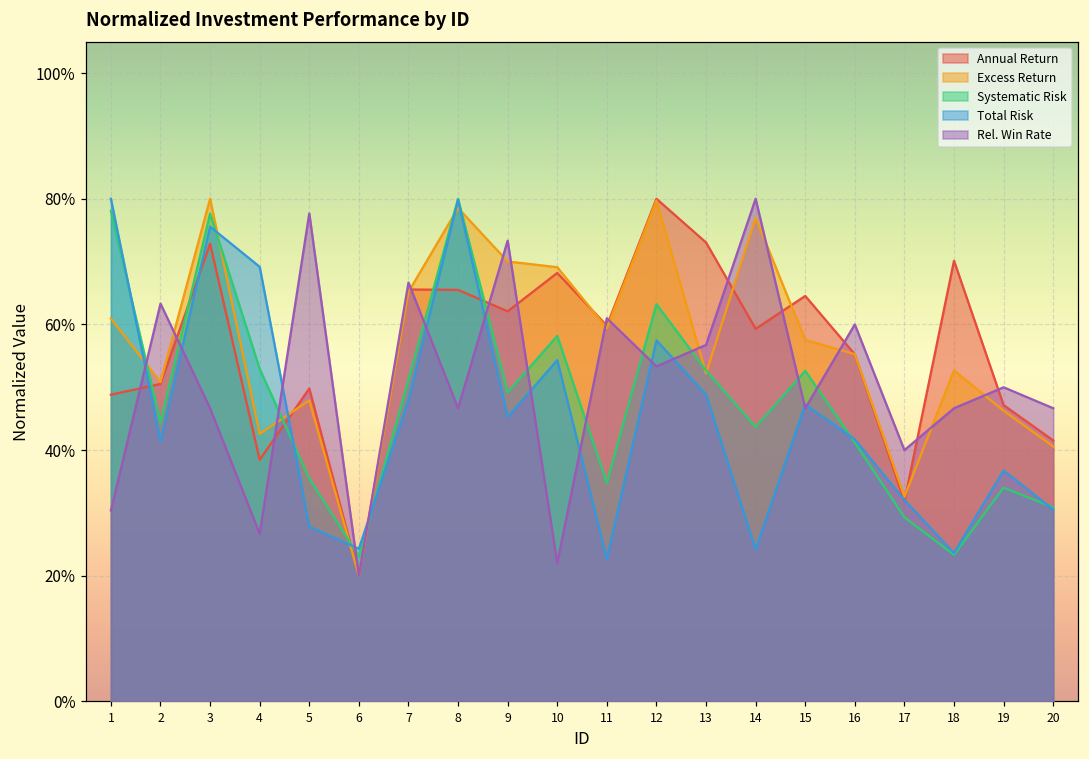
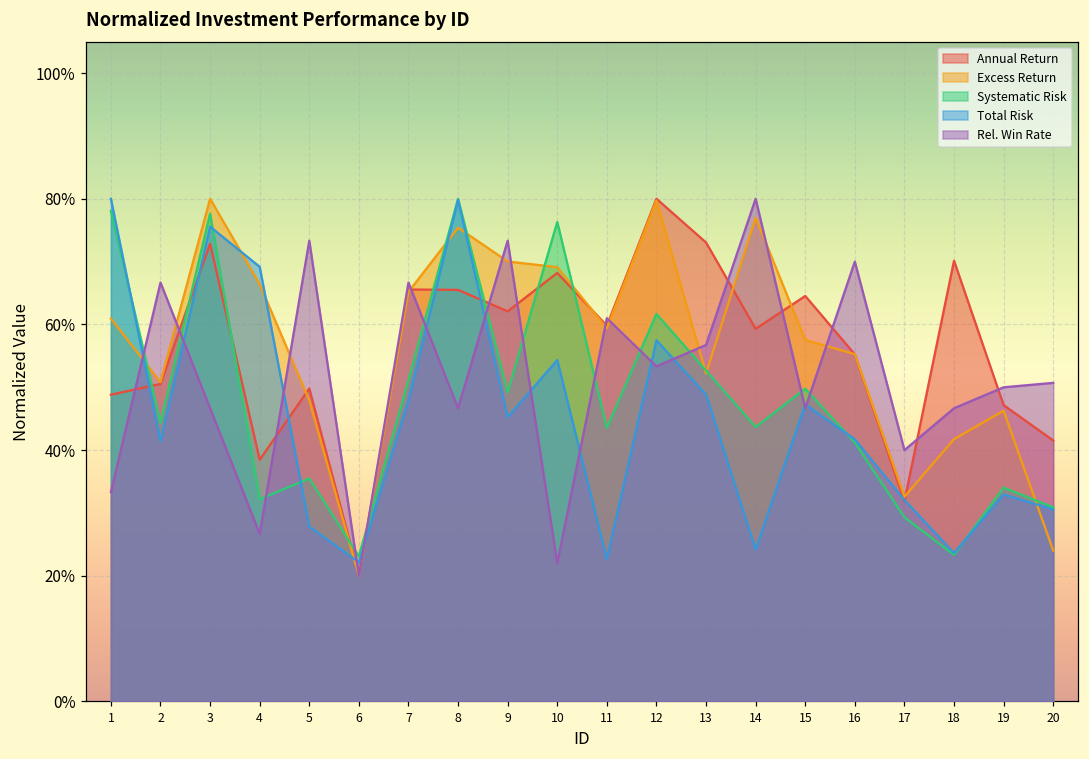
  {
    "Annual Return": {
      "1": "49%",
      "3": "73%",
      "4": "38%",
      "5": "50%",
      "8": "66%",
      "9": "62%",
      "10": "68%",
      "13": "73%",
      "14": "59%",
      "15": "65%",
      "18": "70%",
      "19": "47%",
      "20": "42%"
    },
    "Excess Return": {
      "1": "61%",
      "3": "80%",
-     "4": "43%",
+     "4": "66%",
      "5": "48%",
-     "8": "79%",
+     "8": "75%",
      "9": "70%",
      "10": "69%",
      "13": "52%",
      "14": "77%",
      "15": "58%",
      "17": "33%",
-     "18": "53%",
+     "18": "42%",
      "19": "46%",
-     "20": "41%"
+     "20": "24%"
    },
    "Systematic Risk": {
      "1": "78%",
      "2": "44%",
      "3": "78%",
-     "4": "53%",
+     "4": "32%",
      "5": "35%",
      "6": "23%",
      "7": "51%",
      "9": "49%",
-     "10": "58%",
-     "11": "35%",
-     "12": "63%",
+     "10": "76%",
+     "11": "44%",
+     "12": "62%",
      "13": "53%",
      "14": "44%",
-     "15": "53%",
+     "15": "50%",
      "16": "41%",
      "17": "29%",
      "19": "34%"
    },
    "Total Risk": {
      "1": "80%",
      "2": "41%",
      "3": "76%",
      "4": "69%",
      "5": "28%",
-     "6": "24%",
+     "6": "22%",
      "7": "48%",
      "9": "45%",
      "10": "54%",
      "11": "23%",
      "12": "57%",
      "13": "49%",
      "14": "24%",
      "15": "47%",
      "16": "42%",
-     "19": "37%"
+     "19": "33%"
    },
    "Rel. Win Rate": {
-     "1": "30%",
-     "2": "63%",
+     "1": "33%",
+     "2": "67%",
      "3": "47%",
      "4": "27%",
-     "5": "78%",
+     "5": "73%",
      "7": "67%",
      "8": "47%",
      "9": "73%",
      "10": "22%",
      "11": "61%",
      "12": "53%",
      "13": "57%",
      "14": "80%",
      "15": "47%",
-     "16": "60%",
+     "16": "70%",
      "17": "40%",
      "18": "47%",
      "19": "50%",
-     "20": "47%"
+     "20": "51%"
    }
  }
